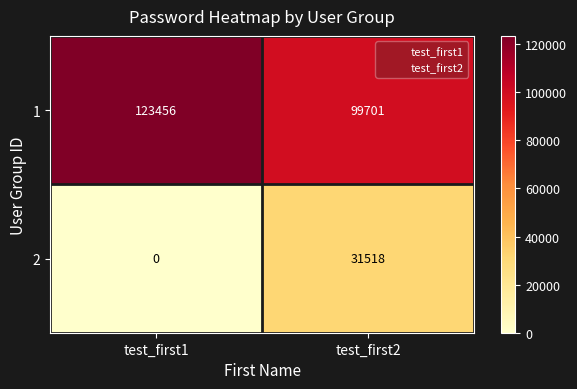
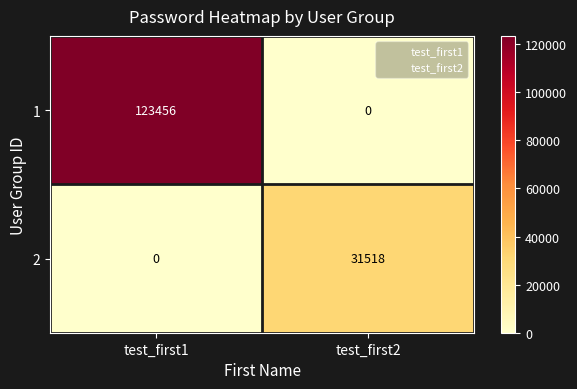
  {
    "1": {
      "test_first1": 123456,
-     "test_first2": 99701
+     "test_first2": 0
    },
    "2": {
      "test_first1": 0,
      "test_first2": 31518
    }
  }
